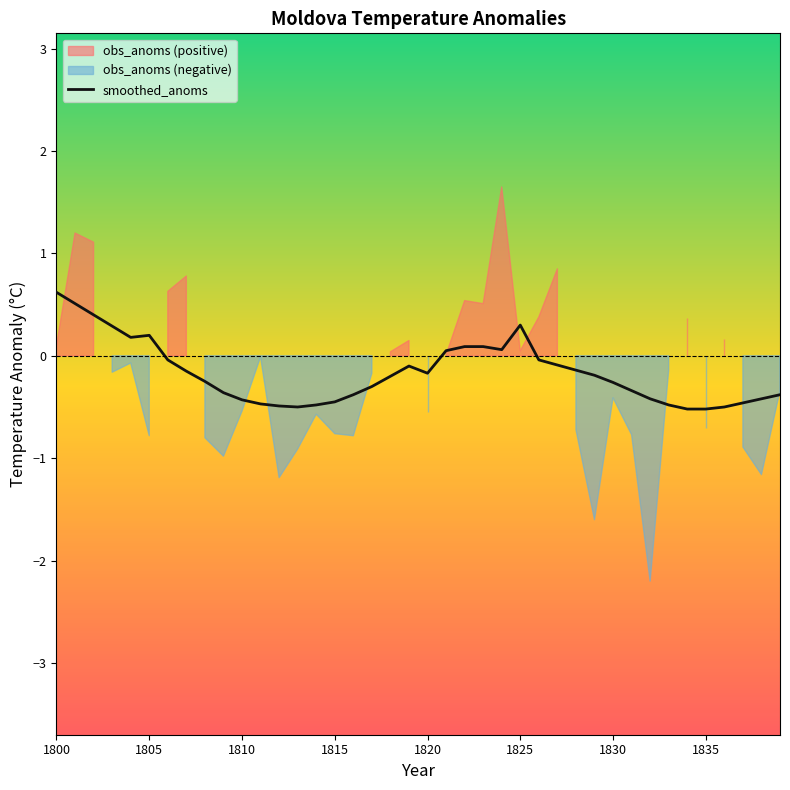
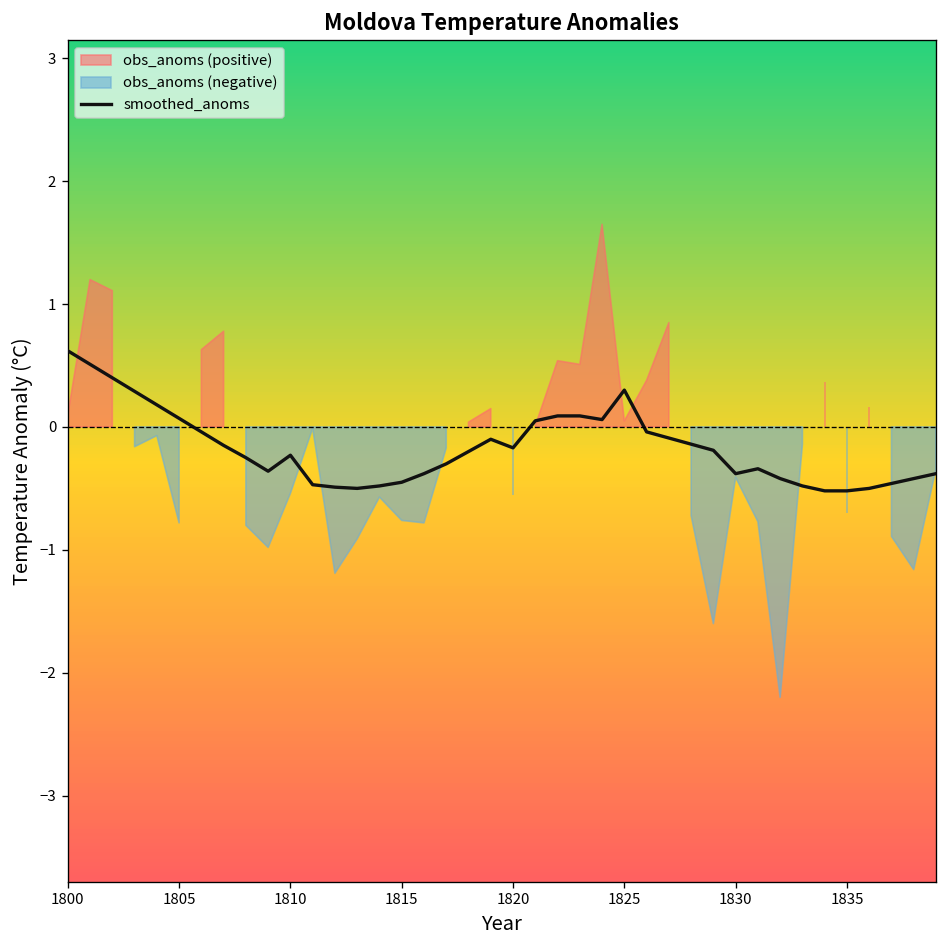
  {
    "1800": 0.62,
-   "1805": 0.20,
-   "1810": -0.43,
+   "1805": 0.07,
+   "1810": -0.23,
    "1815": -0.45,
    "1820": -0.17,
    "1825": 0.30,
-   "1830": -0.26,
+   "1830": -0.38,
    "1835": -0.52
  }
